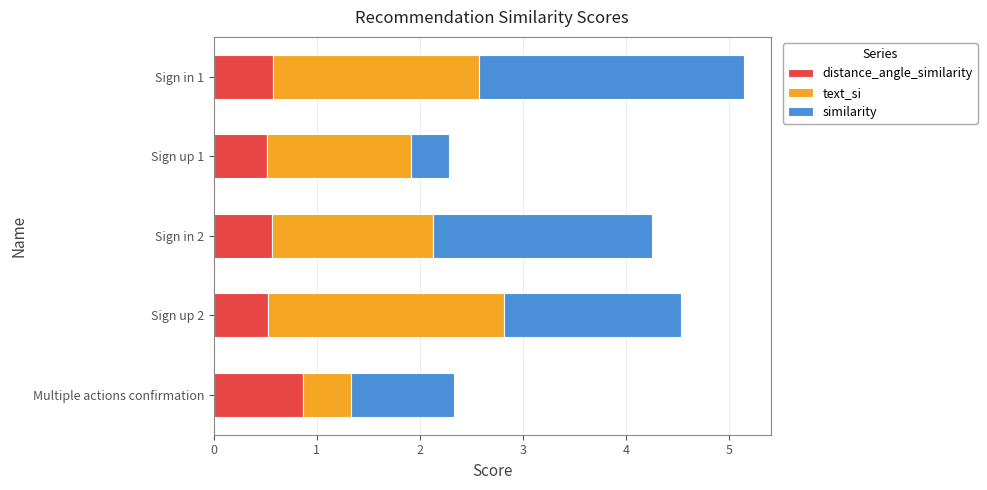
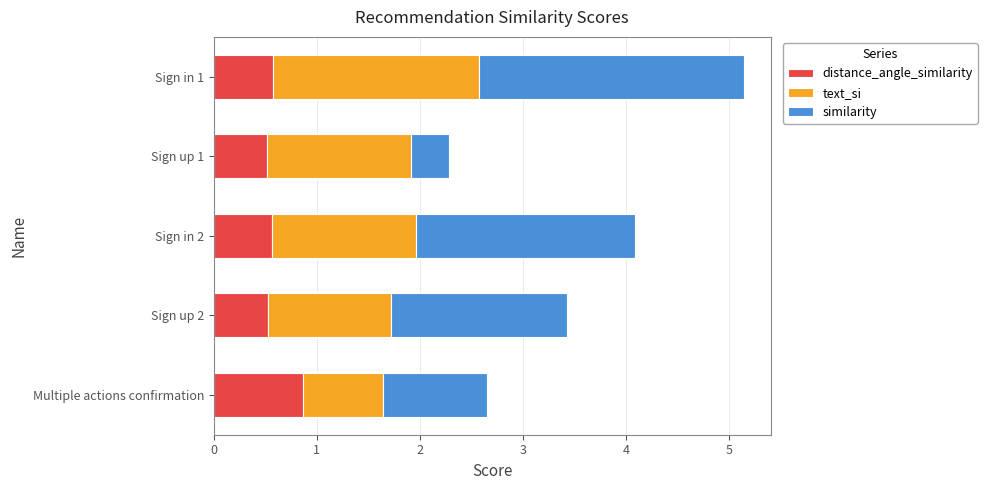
  {
    "distance_angle_similarity": {
      "Sign in 1": 0.57,
      "Sign up 1": 0.51,
      "Sign in 2": 0.57,
      "Sign up 2": 0.52,
      "Multiple actions confirmation": 0.86
    },
    "text_si": {
      "Sign in 1": 2.00,
      "Sign up 1": 1.40,
-     "Sign in 2": 1.56,
-     "Sign up 2": 2.29,
-     "Multiple actions confirmation": 0.47
+     "Sign in 2": 1.40,
+     "Sign up 2": 1.19,
+     "Multiple actions confirmation": 0.78
    },
    "similarity": {
      "Sign in 1": 2.57,
      "Sign up 1": 0.37,
      "Sign in 2": 2.13,
      "Sign up 2": 1.72,
      "Multiple actions confirmation": 1.00
    }
  }
